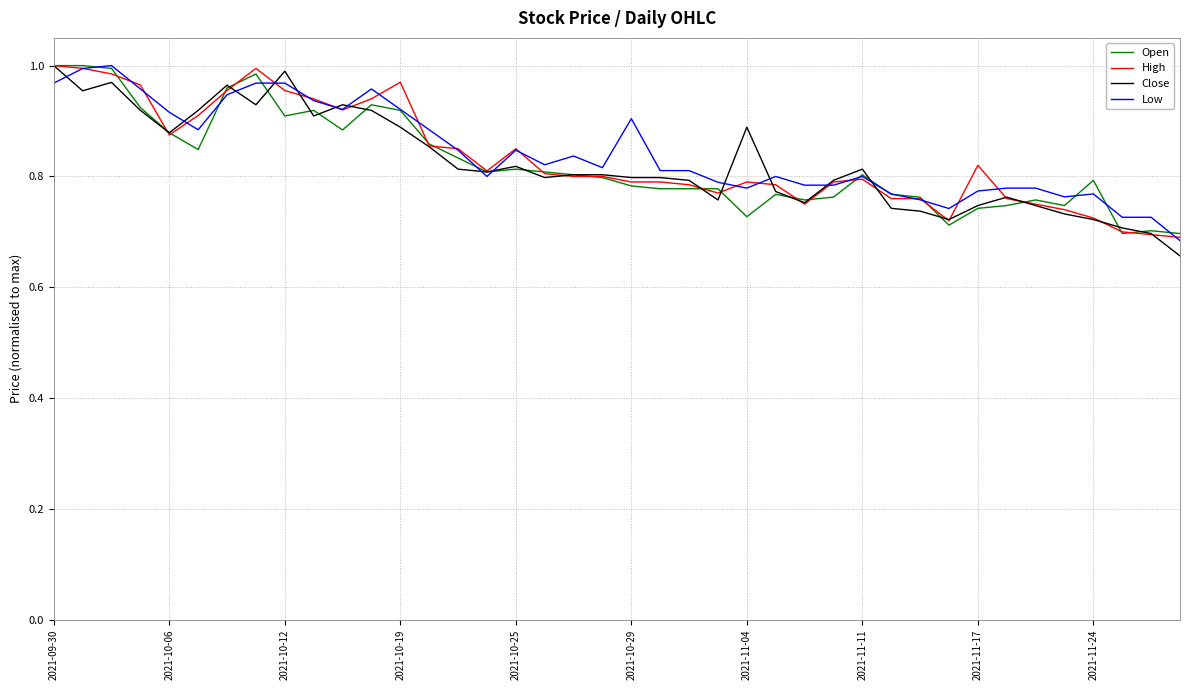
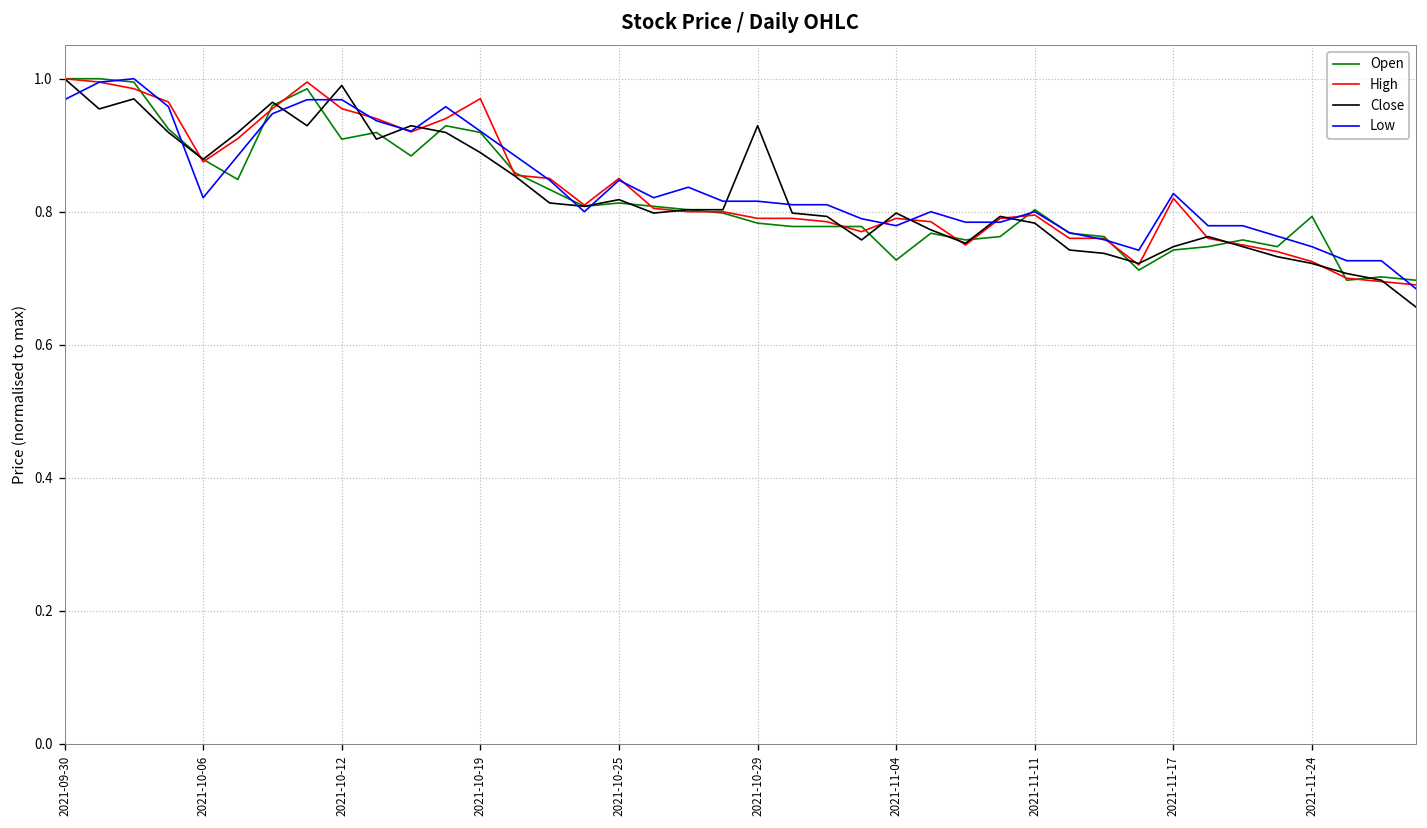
  {
    "Open": {
      "2021-10-12": 0.91,
      "2021-10-25": 0.81,
      "2021-10-29": 0.78,
      "2021-11-04": 0.73,
      "2021-11-17": 0.74,
      "2021-11-24": 0.79
    },
    "High": {
      "2021-10-12": 0.96,
      "2021-10-19": 0.97,
      "2021-10-29": 0.79,
      "2021-11-04": 0.79,
      "2021-11-11": 0.80,
      "2021-11-17": 0.82
    },
    "Close": {
      "2021-10-12": 0.99,
      "2021-10-19": 0.89,
      "2021-10-25": 0.82,
-     "2021-10-29": 0.80,
-     "2021-11-04": 0.89,
-     "2021-11-11": 0.81,
+     "2021-10-29": 0.93,
+     "2021-11-04": 0.80,
+     "2021-11-11": 0.78,
      "2021-11-17": 0.75
    },
    "Low": {
      "2021-09-30": 0.97,
-     "2021-10-06": 0.92,
+     "2021-10-06": 0.82,
      "2021-10-12": 0.97,
-     "2021-10-29": 0.90,
+     "2021-10-29": 0.82,
      "2021-11-04": 0.78,
-     "2021-11-17": 0.77,
-     "2021-11-24": 0.77
+     "2021-11-17": 0.83,
+     "2021-11-24": 0.75
    }
  }
